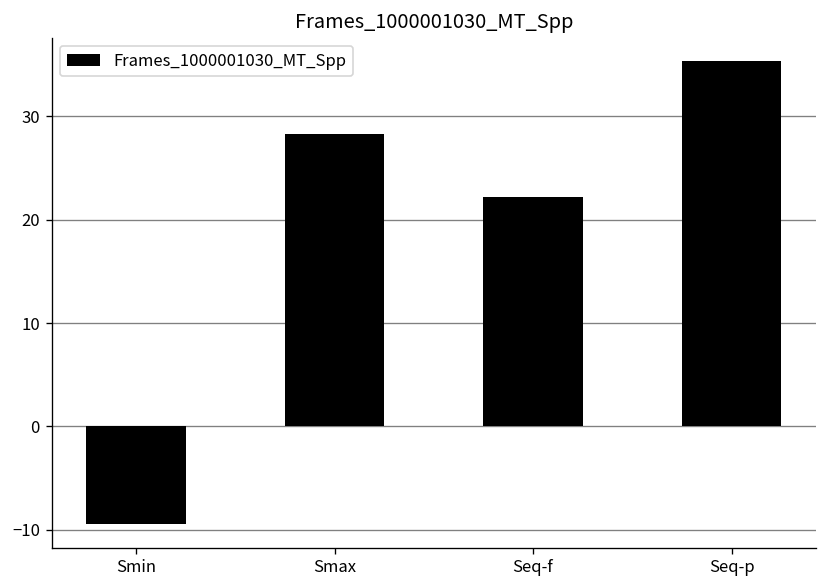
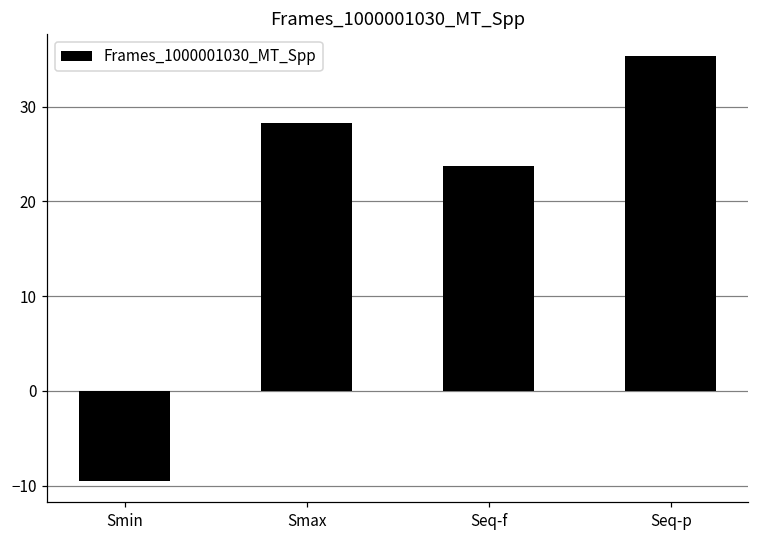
  {
    "Smin": -9,
    "Smax": 28,
-   "Seq-f": 22,
+   "Seq-f": 24,
    "Seq-p": 35
  }
